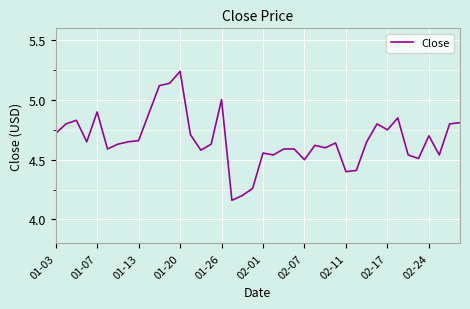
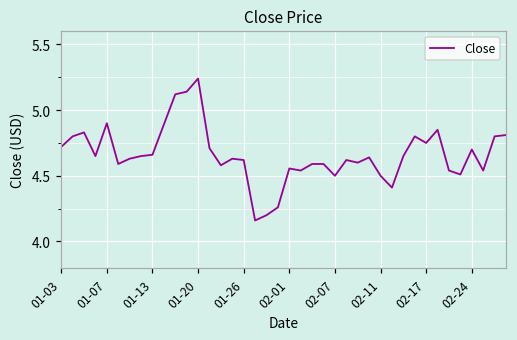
  {
    "01-03": 4.72,
    "01-07": 4.90,
    "01-13": 4.66,
    "01-20": 5.24,
-   "01-26": 5.00,
+   "01-26": 4.62,
    "02-01": 4.56,
    "02-07": 4.50,
-   "02-11": 4.4,
+   "02-11": 4.5,
    "02-17": 4.75,
    "02-24": 4.70
  }
